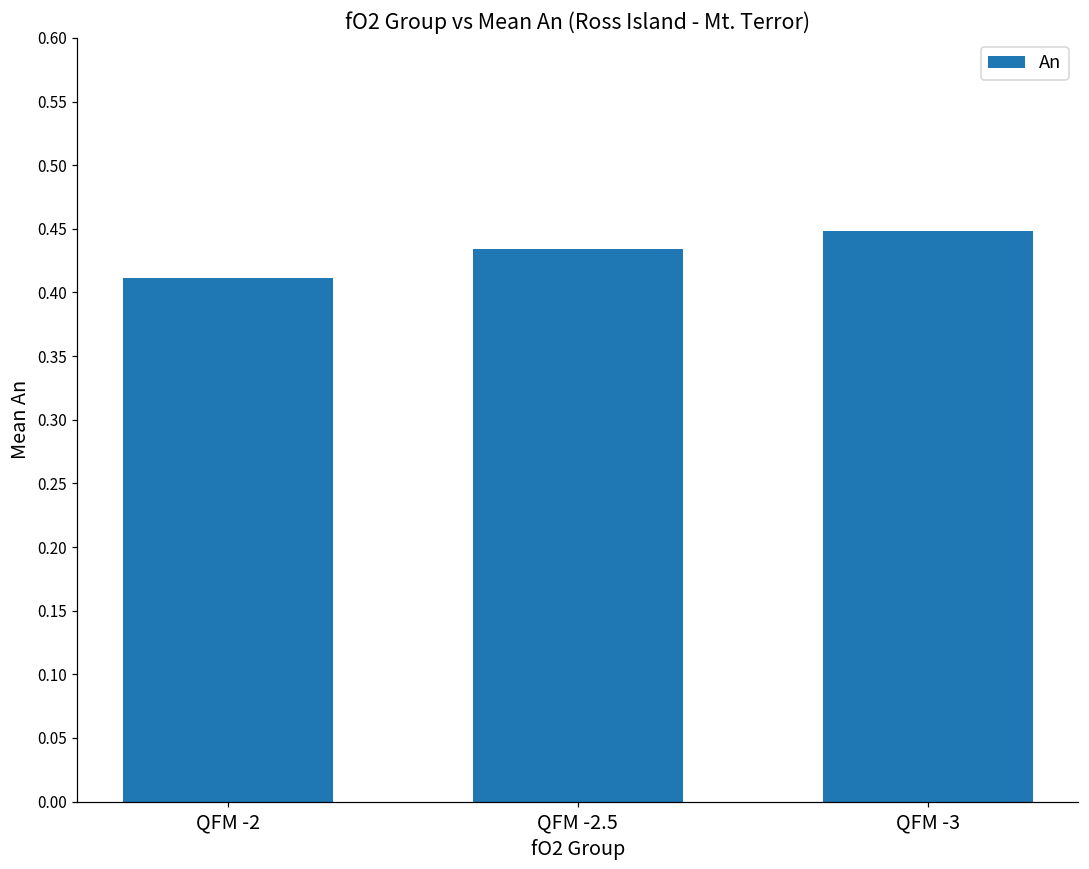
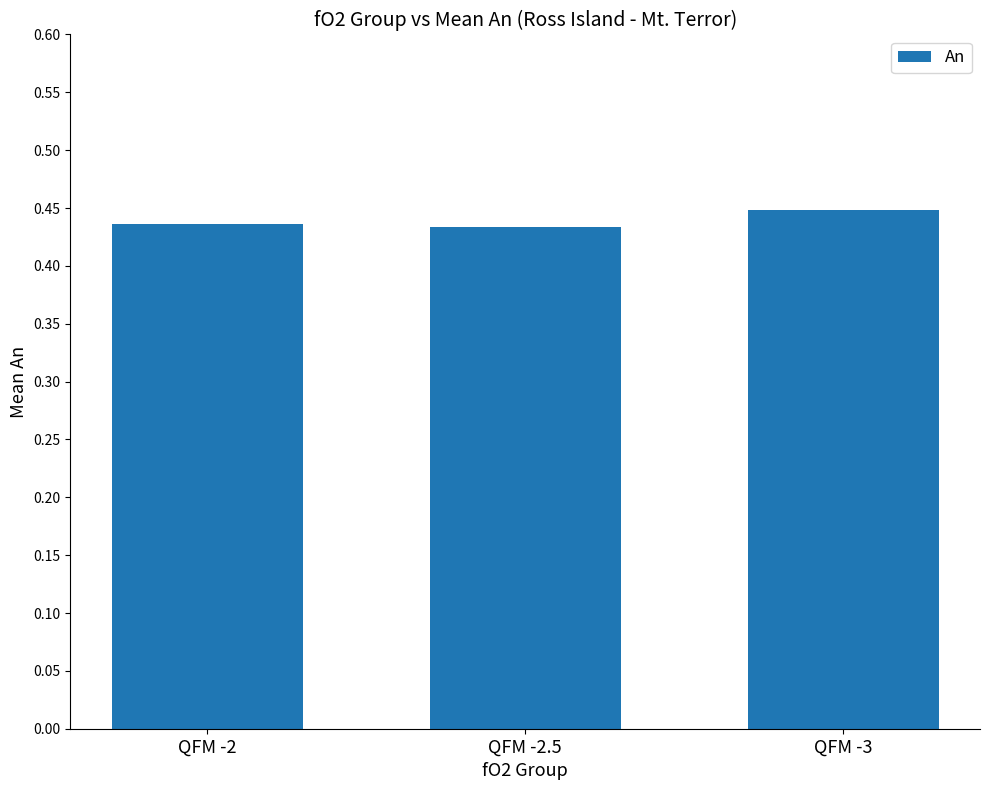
  {
-   "QFM -2": 0.411,
+   "QFM -2": 0.436,
    "QFM -2.5": 0.434,
    "QFM -3": 0.448
  }
